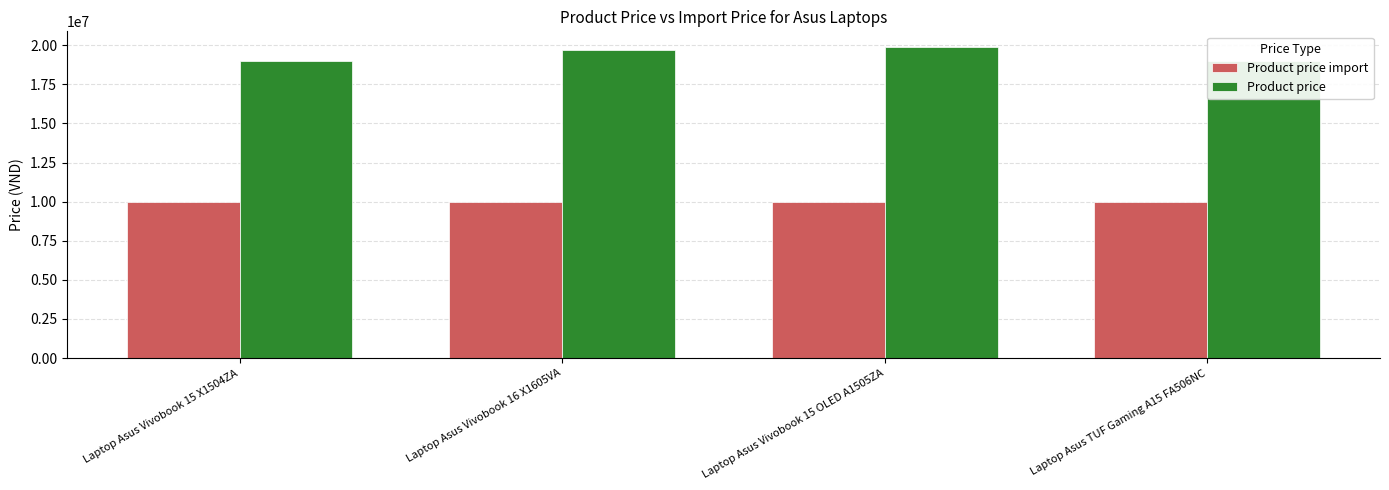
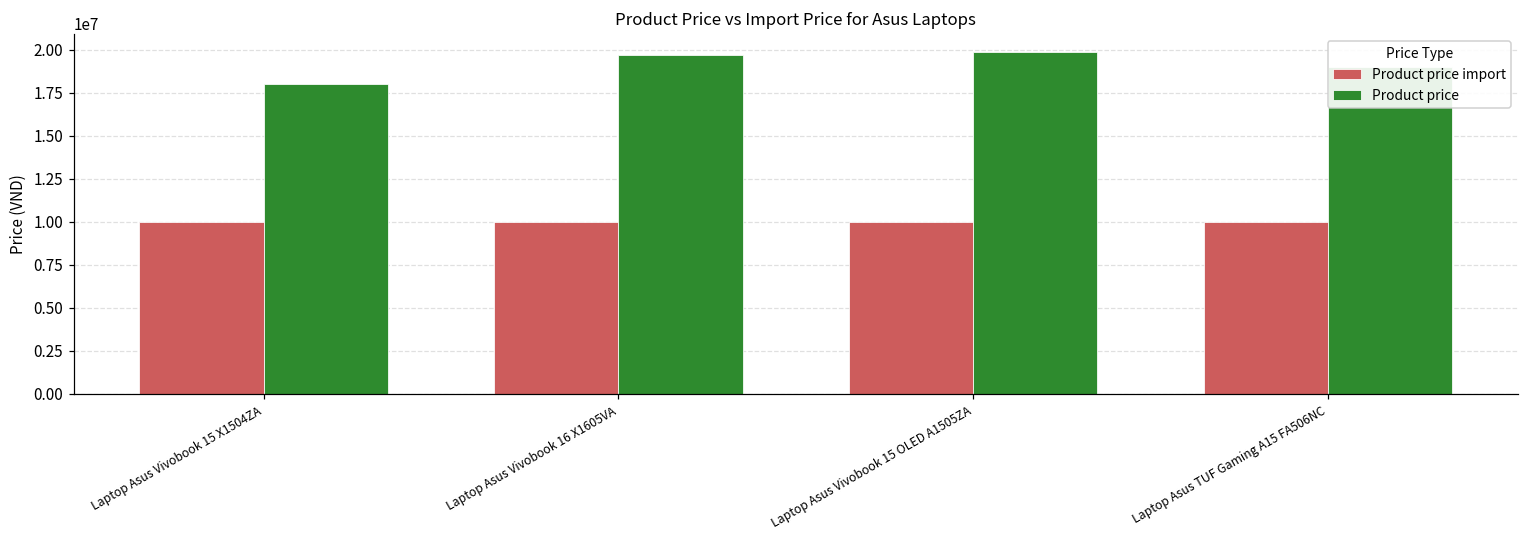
  {
    "Product price import": {
      "Laptop Asus Vivobook 15 X1504ZA": 10000000,
      "Laptop Asus Vivobook 16 X1605VA": 10000000,
      "Laptop Asus Vivobook 15 OLED A1505ZA": 10000000,
      "Laptop Asus TUF Gaming A15 FA506NC": 10000000
    },
    "Product price": {
-     "Laptop Asus Vivobook 15 X1504ZA": 19000000,
+     "Laptop Asus Vivobook 15 X1504ZA": 18000000,
      "Laptop Asus Vivobook 16 X1605VA": 19700000,
      "Laptop Asus Vivobook 15 OLED A1505ZA": 19900000
    }
  }
